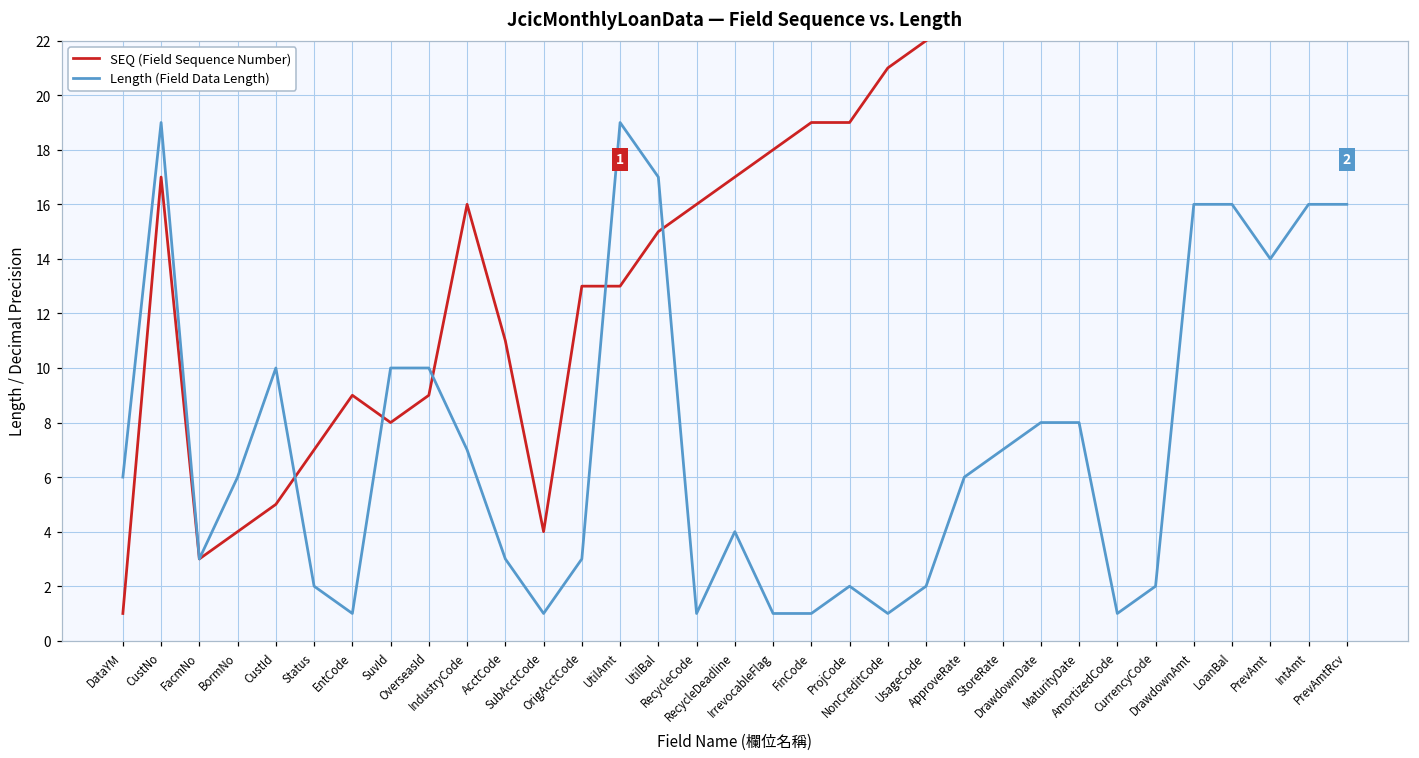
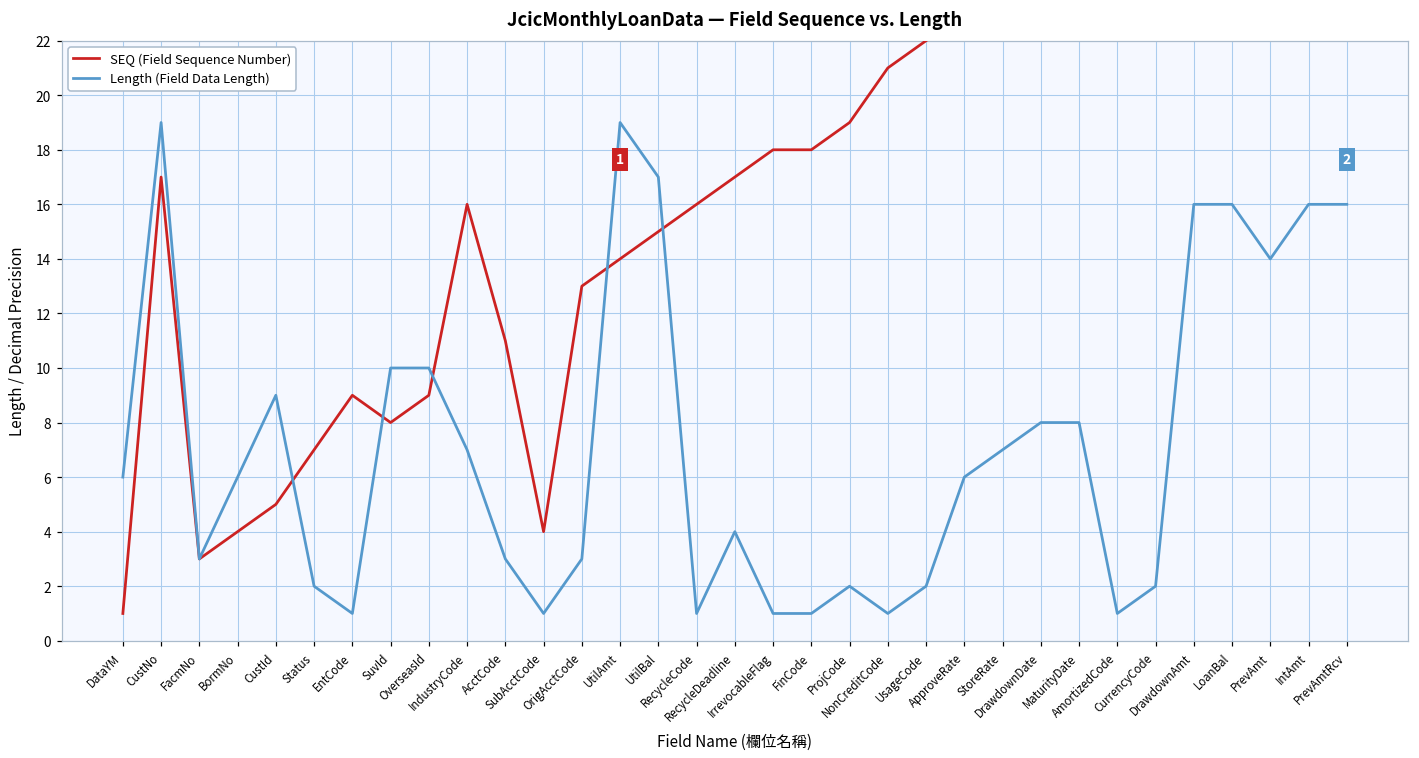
  {
    "SEQ (Field Sequence Number)": {
      "DataYM": 1,
      "CustNo": 17,
      "BormNo": 4,
      "CustId": 5,
      "Status": 7,
      "EntCode": 9,
      "SuvId": 8,
      "OverseasId": 9,
      "IndustryCode": 16,
      "AcctCode": 11,
      "SubAcctCode": 4,
      "OrigAcctCode": 13,
-     "UtilAmt": 13,
+     "UtilAmt": 14,
      "UtilBal": 15,
      "RecycleCode": 16,
      "RecycleDeadline": 17,
      "IrrevocableFlag": 18,
-     "FinCode": 19,
+     "FinCode": 18,
      "ProjCode": 19,
      "NonCreditCode": 21,
      "UsageCode": 22
    },
    "Length (Field Data Length)": {
      "DataYM": 6,
      "CustNo": 19,
      "BormNo": 6,
-     "CustId": 10,
+     "CustId": 9,
      "Status": 2,
      "EntCode": 1,
      "SuvId": 10,
      "OverseasId": 10,
      "IndustryCode": 7,
      "AcctCode": 3,
      "SubAcctCode": 1,
      "OrigAcctCode": 3,
      "UtilAmt": 19,
      "UtilBal": 17,
      "RecycleCode": 1,
      "RecycleDeadline": 4,
      "IrrevocableFlag": 1,
      "FinCode": 1,
      "ProjCode": 2,
      "NonCreditCode": 1,
      "UsageCode": 2,
      "ApproveRate": 6,
      "StoreRate": 7,
      "DrawdownDate": 8,
      "MaturityDate": 8,
      "AmortizedCode": 1,
      "CurrencyCode": 2,
      "DrawdownAmt": 16,
      "LoanBal": 16,
      "PrevAmt": 14,
      "IntAmt": 16,
      "PrevAmtRcv": 16
    }
  }
